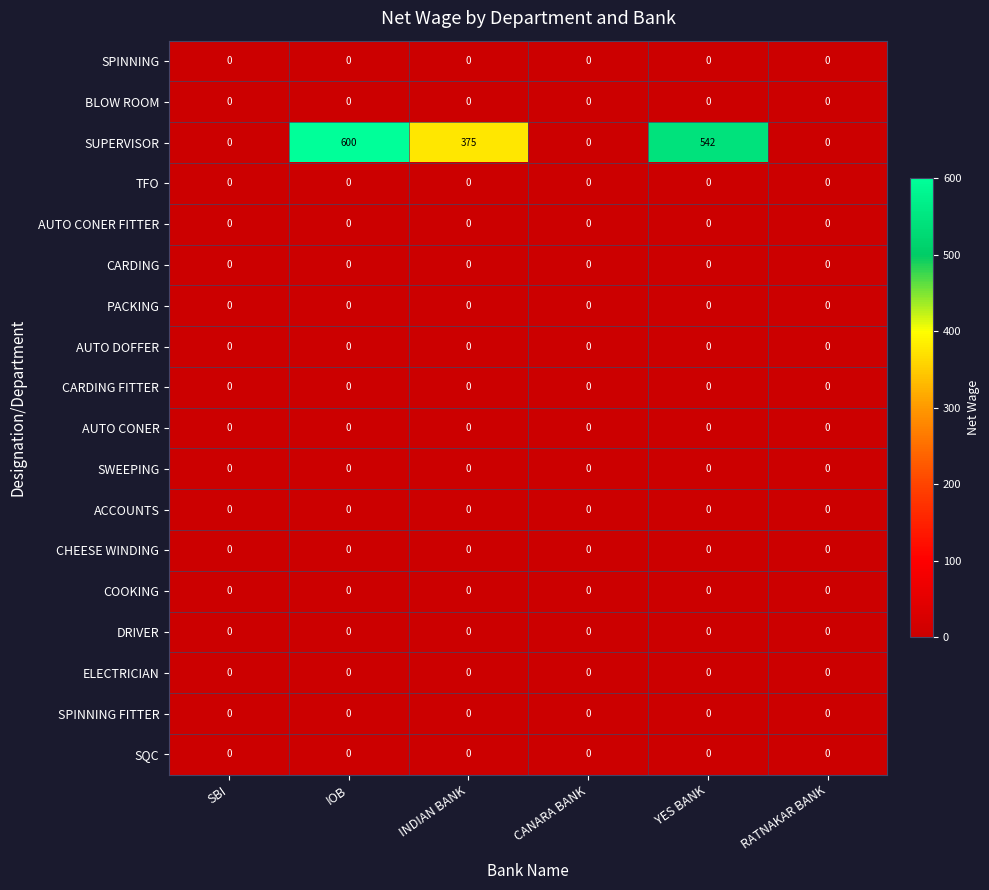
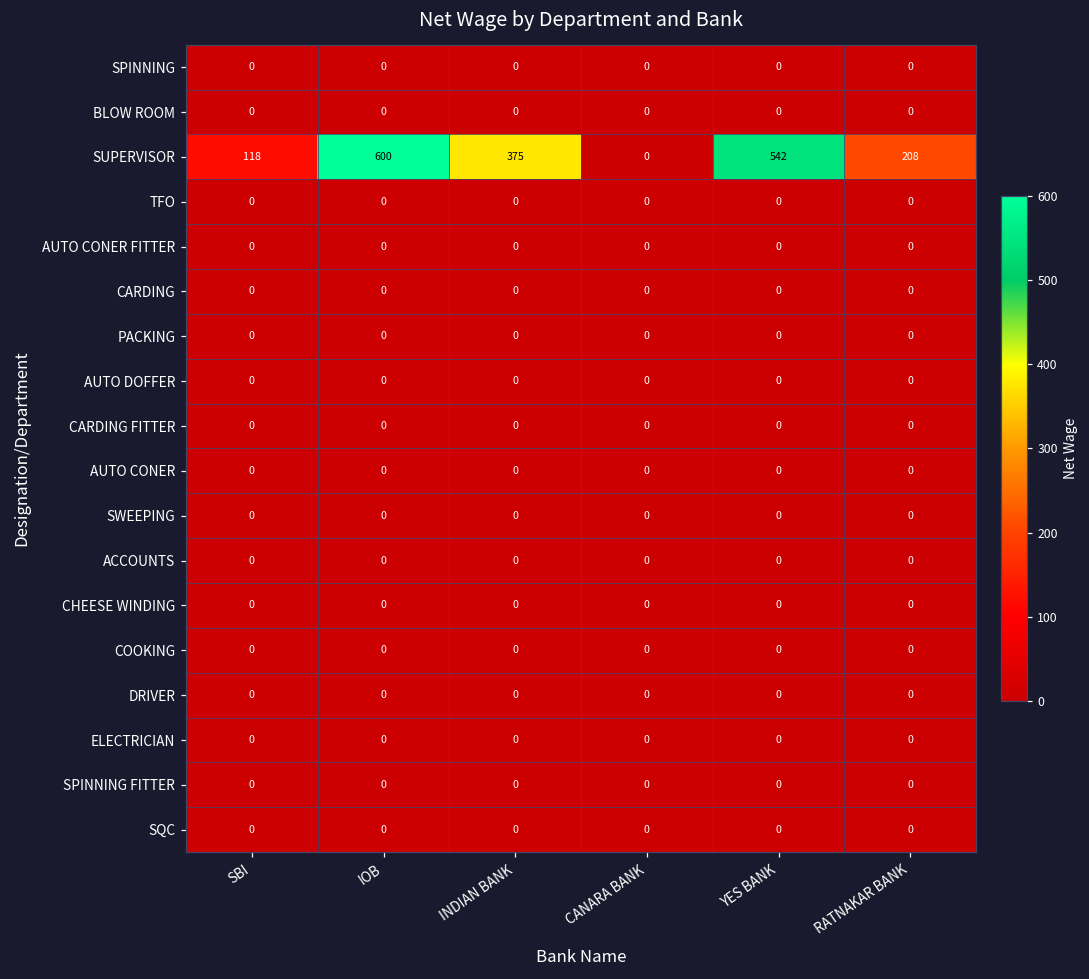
  {
    "SPINNING": {
      "SBI": 0,
      "IOB": 0,
      "INDIAN BANK": 0,
      "CANARA BANK": 0,
      "YES BANK": 0,
      "RATNAKAR BANK": 0
    },
    "BLOW ROOM": {
      "SBI": 0,
      "IOB": 0,
      "INDIAN BANK": 0,
      "CANARA BANK": 0,
      "YES BANK": 0,
      "RATNAKAR BANK": 0
    },
    "SUPERVISOR": {
-     "SBI": 0,
+     "SBI": 118,
      "IOB": 600,
      "INDIAN BANK": 375,
      "CANARA BANK": 0,
      "YES BANK": 542,
-     "RATNAKAR BANK": 0
+     "RATNAKAR BANK": 208
    },
    "TFO": {
      "SBI": 0,
      "IOB": 0,
      "INDIAN BANK": 0,
      "CANARA BANK": 0,
      "YES BANK": 0,
      "RATNAKAR BANK": 0
    },
    "AUTO CONER FITTER": {
      "SBI": 0,
      "IOB": 0,
      "INDIAN BANK": 0,
      "CANARA BANK": 0,
      "YES BANK": 0,
      "RATNAKAR BANK": 0
    },
    "CARDING": {
      "SBI": 0,
      "IOB": 0,
      "INDIAN BANK": 0,
      "CANARA BANK": 0,
      "YES BANK": 0,
      "RATNAKAR BANK": 0
    },
    "PACKING": {
      "SBI": 0,
      "IOB": 0,
      "INDIAN BANK": 0,
      "CANARA BANK": 0,
      "YES BANK": 0,
      "RATNAKAR BANK": 0
    },
    "AUTO DOFFER": {
      "SBI": 0,
      "IOB": 0,
      "INDIAN BANK": 0,
      "CANARA BANK": 0,
      "YES BANK": 0,
      "RATNAKAR BANK": 0
    },
    "CARDING FITTER": {
      "SBI": 0,
      "IOB": 0,
      "INDIAN BANK": 0,
      "CANARA BANK": 0,
      "YES BANK": 0,
      "RATNAKAR BANK": 0
    },
    "AUTO CONER": {
      "SBI": 0,
      "IOB": 0,
      "INDIAN BANK": 0,
      "CANARA BANK": 0,
      "YES BANK": 0,
      "RATNAKAR BANK": 0
    },
    "SWEEPING": {
      "SBI": 0,
      "IOB": 0,
      "INDIAN BANK": 0,
      "CANARA BANK": 0,
      "YES BANK": 0,
      "RATNAKAR BANK": 0
    },
    "ACCOUNTS": {
      "SBI": 0,
      "IOB": 0,
      "INDIAN BANK": 0,
      "CANARA BANK": 0,
      "YES BANK": 0,
      "RATNAKAR BANK": 0
    },
    "CHEESE WINDING": {
      "SBI": 0,
      "IOB": 0,
      "INDIAN BANK": 0,
      "CANARA BANK": 0,
      "YES BANK": 0,
      "RATNAKAR BANK": 0
    },
    "COOKING": {
      "SBI": 0,
      "IOB": 0,
      "INDIAN BANK": 0,
      "CANARA BANK": 0,
      "YES BANK": 0,
      "RATNAKAR BANK": 0
    },
    "DRIVER": {
      "SBI": 0,
      "IOB": 0,
      "INDIAN BANK": 0,
      "CANARA BANK": 0,
      "YES BANK": 0,
      "RATNAKAR BANK": 0
    },
    "ELECTRICIAN": {
      "SBI": 0,
      "IOB": 0,
      "INDIAN BANK": 0,
      "CANARA BANK": 0,
      "YES BANK": 0,
      "RATNAKAR BANK": 0
    },
    "SPINNING FITTER": {
      "SBI": 0,
      "IOB": 0,
      "INDIAN BANK": 0,
      "CANARA BANK": 0,
      "YES BANK": 0,
      "RATNAKAR BANK": 0
    },
    "SQC": {
      "SBI": 0,
      "IOB": 0,
      "INDIAN BANK": 0,
      "CANARA BANK": 0,
      "YES BANK": 0,
      "RATNAKAR BANK": 0
    }
  }
